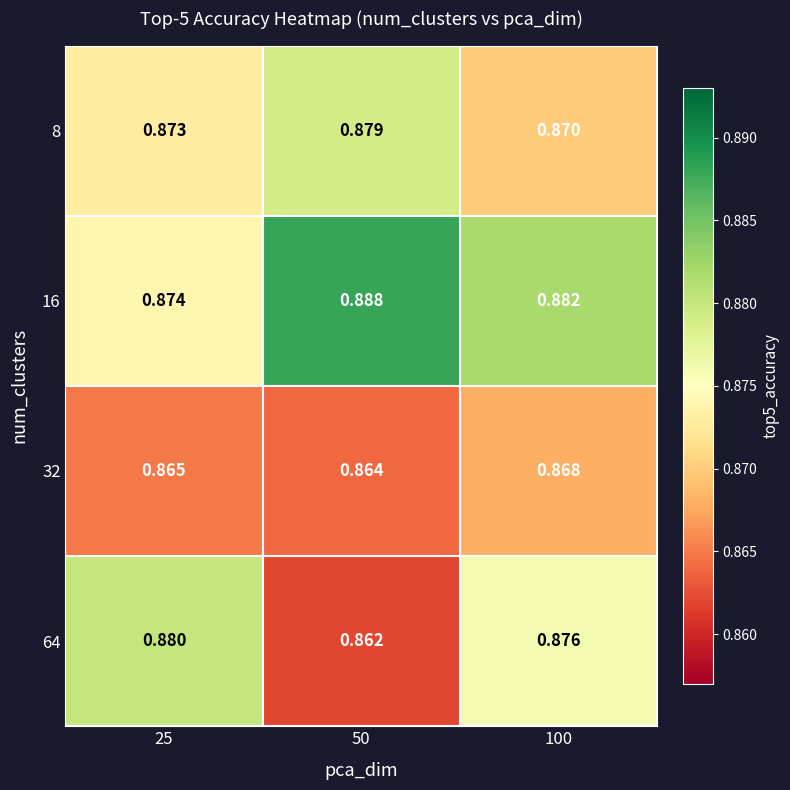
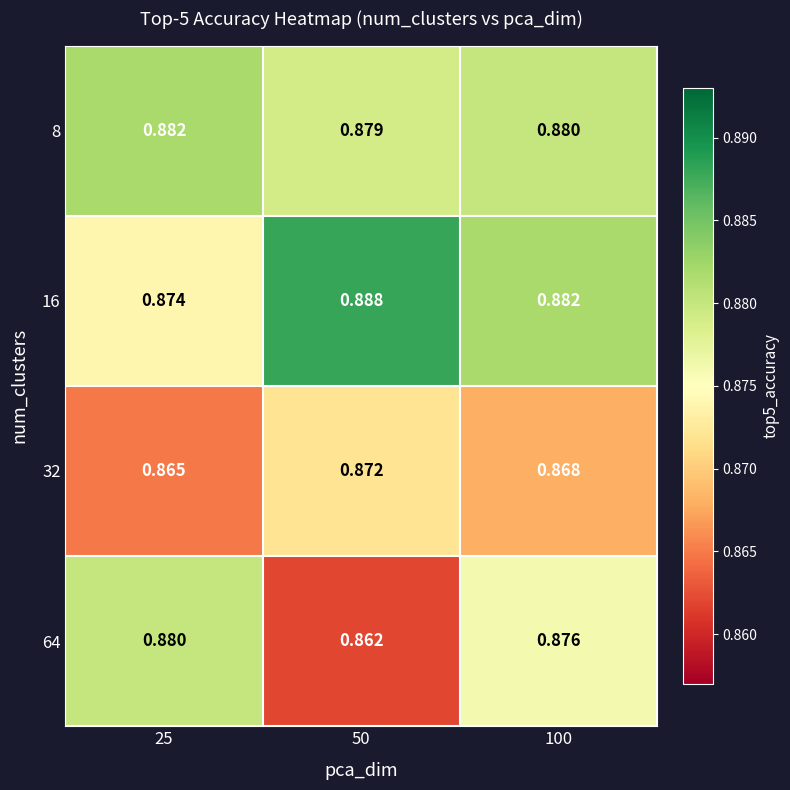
  {
    "8": {
-     "25": 0.873,
+     "25": 0.882,
      "50": 0.879,
-     "100": 0.870
+     "100": 0.880
    },
    "16": {
      "25": 0.874,
      "50": 0.888,
      "100": 0.882
    },
    "32": {
      "25": 0.865,
-     "50": 0.864,
+     "50": 0.872,
      "100": 0.868
    },
    "64": {
      "25": 0.880,
      "50": 0.862,
      "100": 0.876
    }
  }
